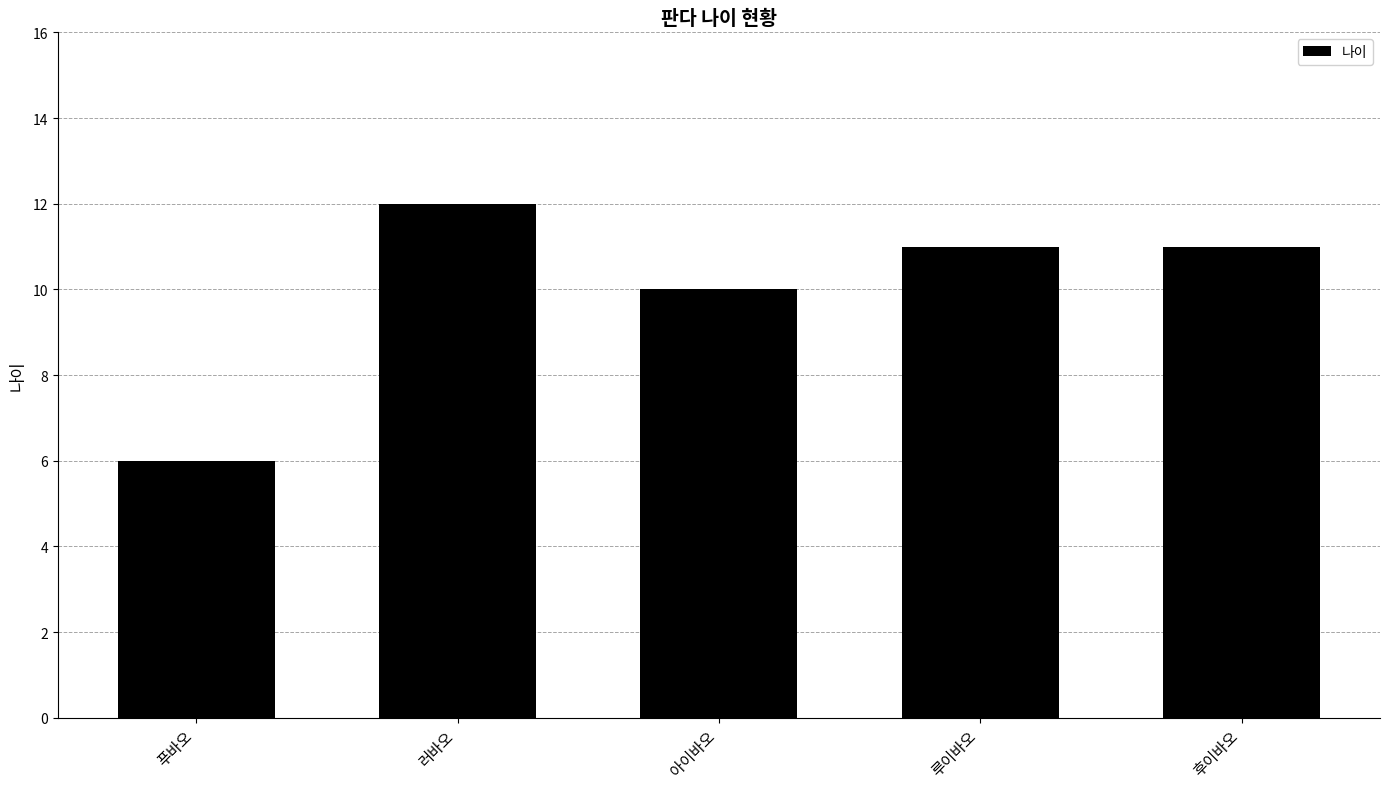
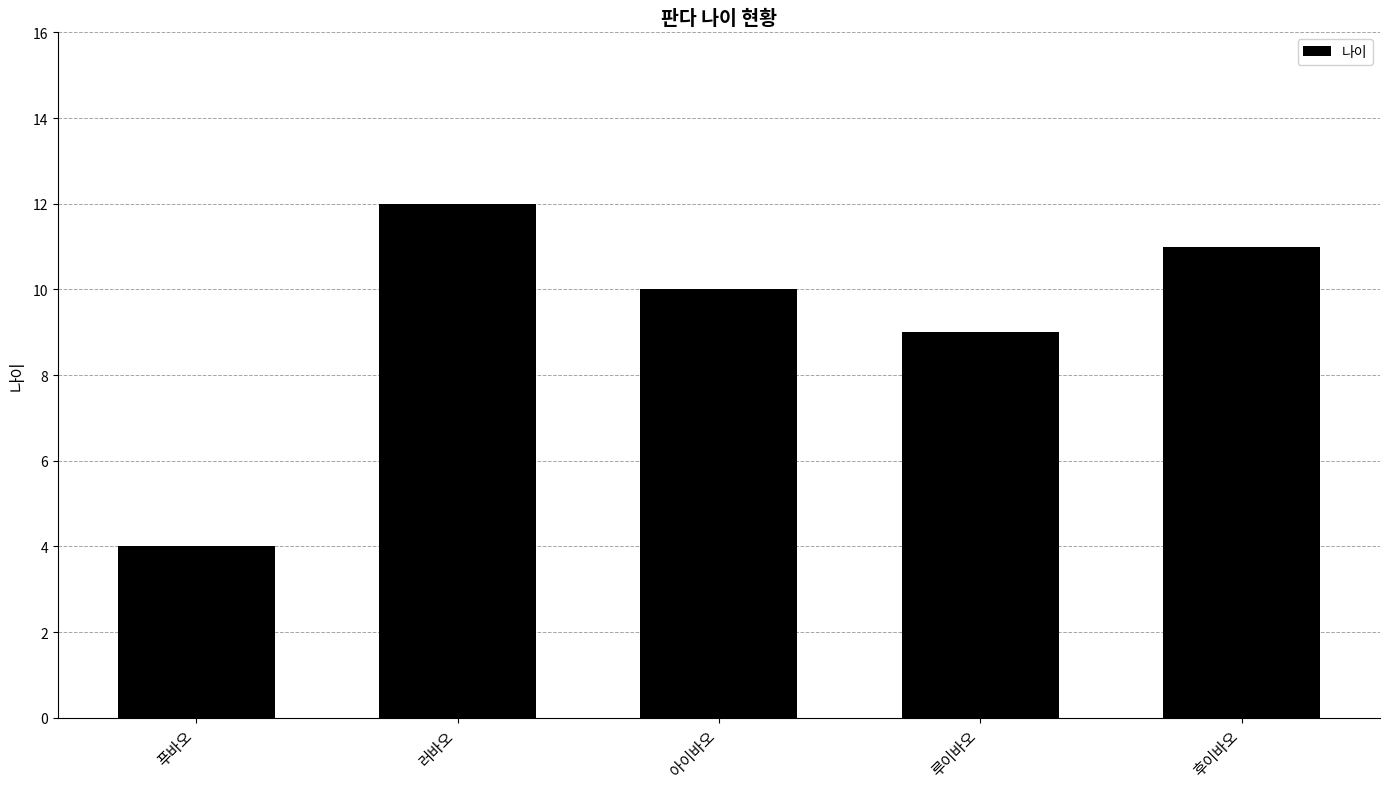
  {
-   "푸바오": 6,
+   "푸바오": 4,
    "러바오": 12,
    "아이바오": 10,
-   "루이바오": 11,
+   "루이바오": 9,
    "후이바오": 11
  }
